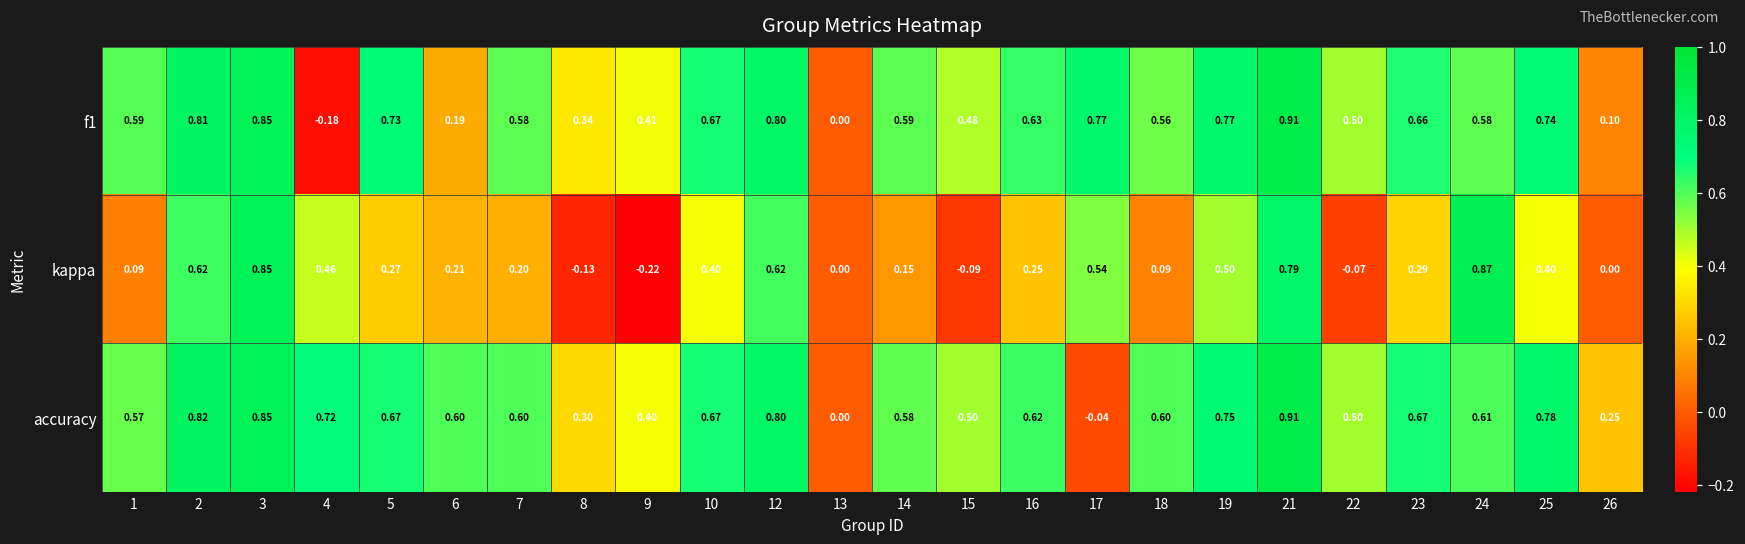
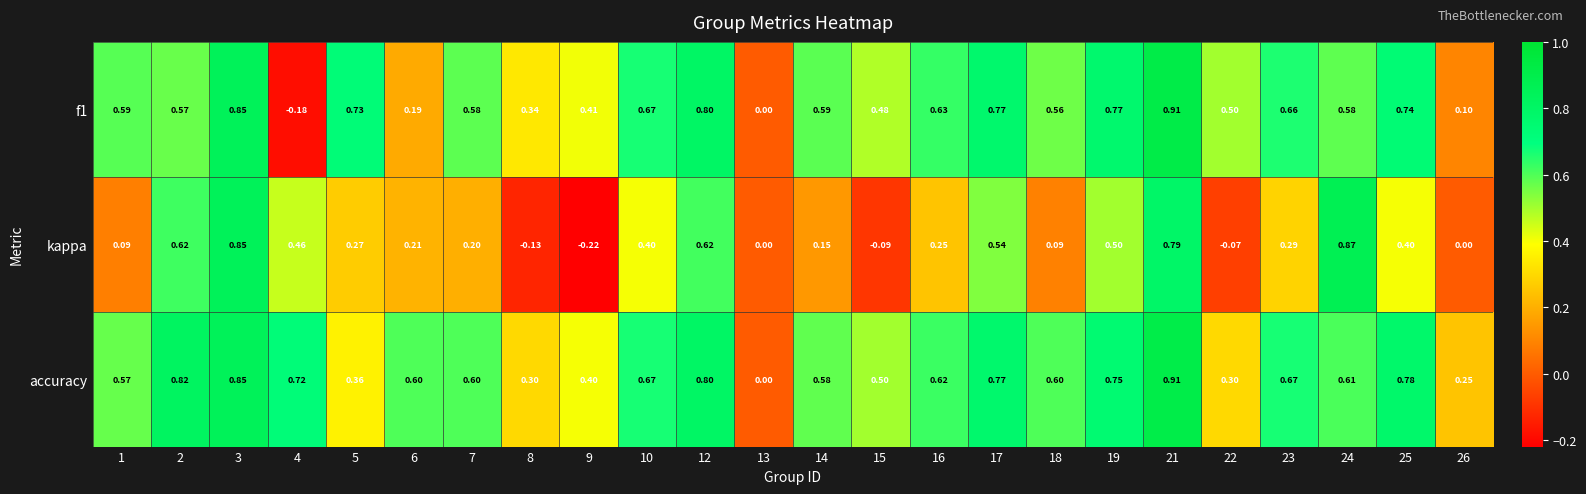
  {
    "f1": {
      "1": 0.59,
-     "2": 0.81,
+     "2": 0.57,
      "3": 0.85,
      "4": -0.18,
      "5": 0.73,
      "6": 0.19,
      "7": 0.58,
      "8": 0.34,
      "9": 0.41,
      "10": 0.67,
      "12": 0.80,
      "13": 0.00,
      "14": 0.59,
      "15": 0.48,
      "16": 0.63,
      "17": 0.77,
      "18": 0.56,
      "19": 0.77,
      "21": 0.91,
      "22": 0.50,
      "23": 0.66,
      "24": 0.58,
      "25": 0.74,
      "26": 0.10
    },
    "kappa": {
      "1": 0.09,
      "2": 0.62,
      "3": 0.85,
      "4": 0.46,
      "5": 0.27,
      "6": 0.21,
      "7": 0.20,
      "8": -0.13,
      "9": -0.22,
      "10": 0.40,
      "12": 0.62,
      "13": 0.00,
      "14": 0.15,
      "15": -0.09,
      "16": 0.25,
      "17": 0.54,
      "18": 0.09,
      "19": 0.50,
      "21": 0.79,
      "22": -0.07,
      "23": 0.29,
      "24": 0.87,
      "25": 0.40,
      "26": 0.00
    },
    "accuracy": {
      "1": 0.57,
      "2": 0.82,
      "3": 0.85,
      "4": 0.72,
-     "5": 0.67,
+     "5": 0.36,
      "6": 0.60,
      "7": 0.60,
      "8": 0.30,
      "9": 0.40,
      "10": 0.67,
      "12": 0.80,
      "13": 0.00,
      "14": 0.58,
      "15": 0.50,
      "16": 0.62,
-     "17": -0.04,
+     "17": 0.77,
      "18": 0.60,
      "19": 0.75,
      "21": 0.91,
-     "22": 0.50,
+     "22": 0.30,
      "23": 0.67,
      "24": 0.61,
      "25": 0.78,
      "26": 0.25
    }
  }
